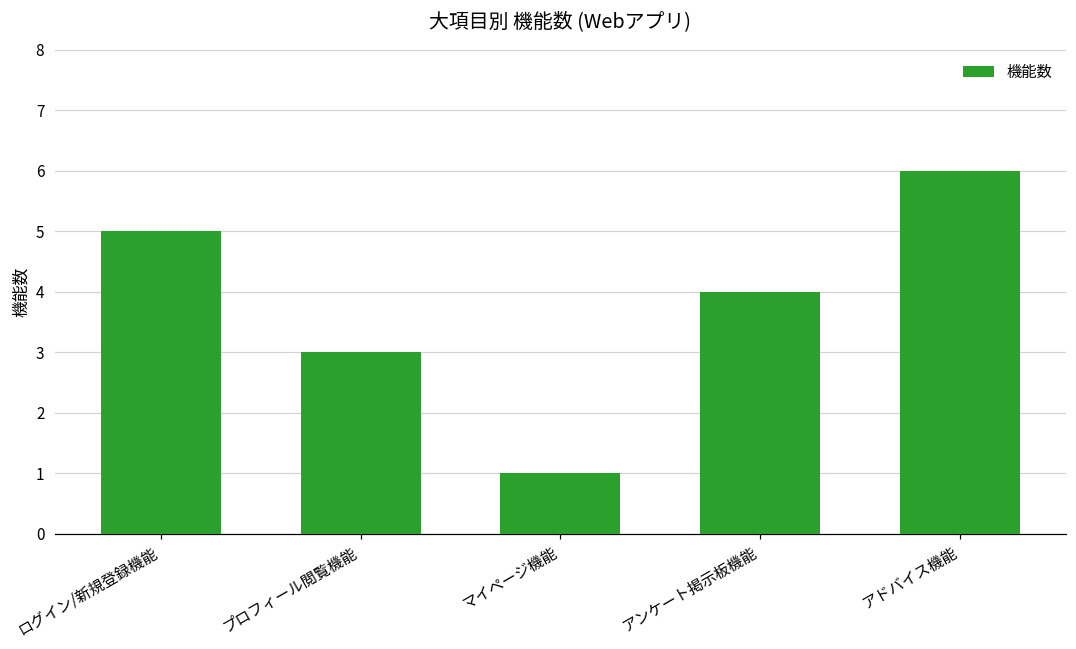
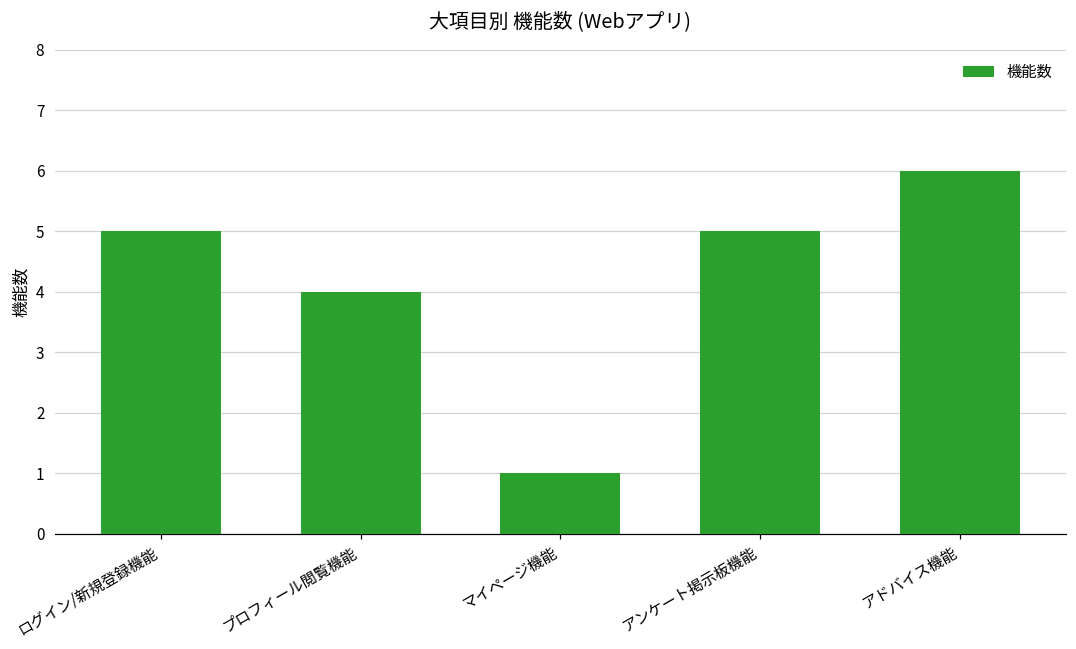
  {
    "ログイン/新規登録機能": 5,
-   "プロフィール閲覧機能": 3,
+   "プロフィール閲覧機能": 4,
    "マイページ機能": 1,
-   "アンケート掲示板機能": 4,
+   "アンケート掲示板機能": 5,
    "アドバイス機能": 6
  }
